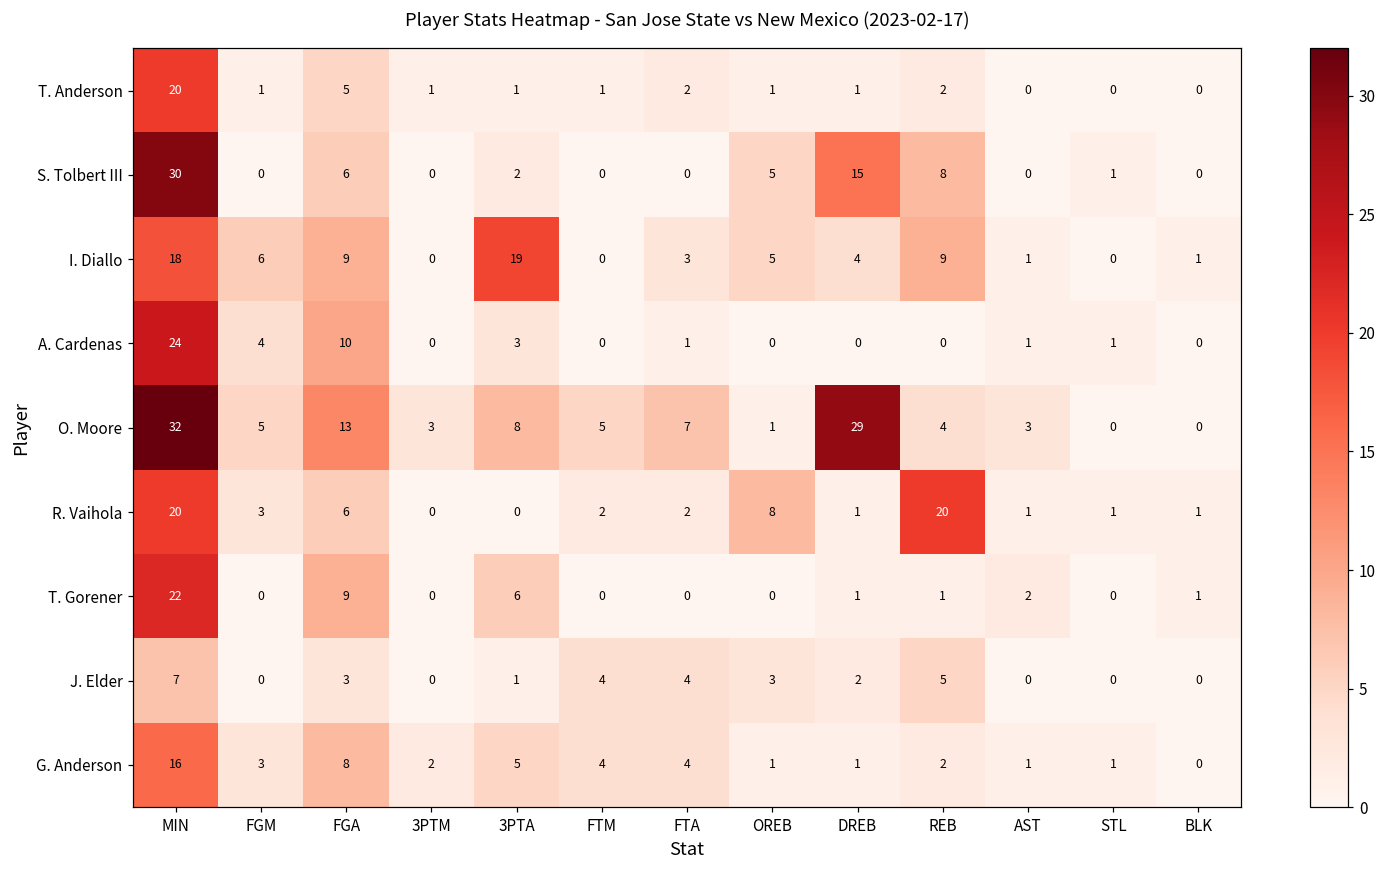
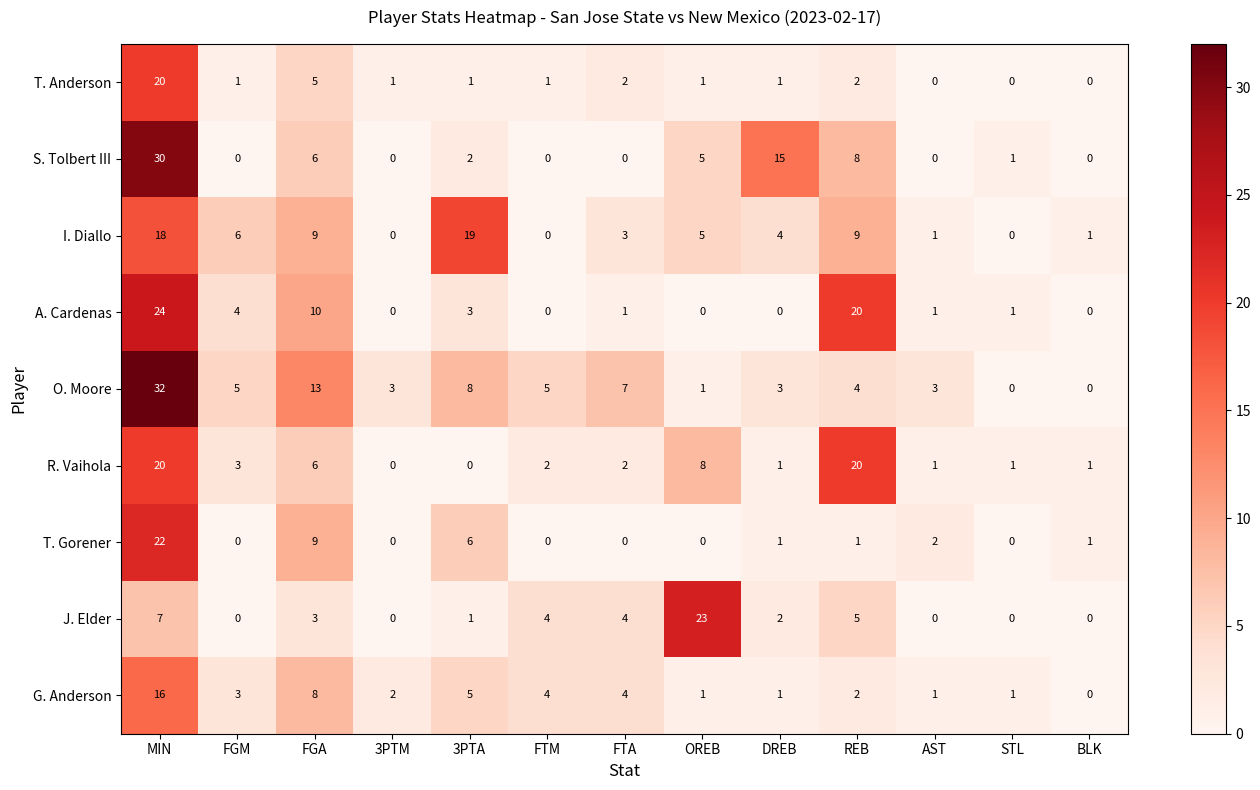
  {
    "T. Anderson": {
      "MIN": 20,
      "FGM": 1,
      "FGA": 5,
      "3PTM": 1,
      "3PTA": 1,
      "FTM": 1,
      "FTA": 2,
      "OREB": 1,
      "DREB": 1,
      "REB": 2,
      "AST": 0,
      "STL": 0,
      "BLK": 0
    },
    "S. Tolbert III": {
      "MIN": 30,
      "FGM": 0,
      "FGA": 6,
      "3PTM": 0,
      "3PTA": 2,
      "FTM": 0,
      "FTA": 0,
      "OREB": 5,
      "DREB": 15,
      "REB": 8,
      "AST": 0,
      "STL": 1,
      "BLK": 0
    },
    "I. Diallo": {
      "MIN": 18,
      "FGM": 6,
      "FGA": 9,
      "3PTM": 0,
      "3PTA": 19,
      "FTM": 0,
      "FTA": 3,
      "OREB": 5,
      "DREB": 4,
      "REB": 9,
      "AST": 1,
      "STL": 0,
      "BLK": 1
    },
    "A. Cardenas": {
      "MIN": 24,
      "FGM": 4,
      "FGA": 10,
      "3PTM": 0,
      "3PTA": 3,
      "FTM": 0,
      "FTA": 1,
      "OREB": 0,
      "DREB": 0,
-     "REB": 0,
+     "REB": 20,
      "AST": 1,
      "STL": 1,
      "BLK": 0
    },
    "O. Moore": {
      "MIN": 32,
      "FGM": 5,
      "FGA": 13,
      "3PTM": 3,
      "3PTA": 8,
      "FTM": 5,
      "FTA": 7,
      "OREB": 1,
-     "DREB": 29,
+     "DREB": 3,
      "REB": 4,
      "AST": 3,
      "STL": 0,
      "BLK": 0
    },
    "R. Vaihola": {
      "MIN": 20,
      "FGM": 3,
      "FGA": 6,
      "3PTM": 0,
      "3PTA": 0,
      "FTM": 2,
      "FTA": 2,
      "OREB": 8,
      "DREB": 1,
      "REB": 20,
      "AST": 1,
      "STL": 1,
      "BLK": 1
    },
    "T. Gorener": {
      "MIN": 22,
      "FGM": 0,
      "FGA": 9,
      "3PTM": 0,
      "3PTA": 6,
      "FTM": 0,
      "FTA": 0,
      "OREB": 0,
      "DREB": 1,
      "REB": 1,
      "AST": 2,
      "STL": 0,
      "BLK": 1
    },
    "J. Elder": {
      "MIN": 7,
      "FGM": 0,
      "FGA": 3,
      "3PTM": 0,
      "3PTA": 1,
      "FTM": 4,
      "FTA": 4,
-     "OREB": 3,
+     "OREB": 23,
      "DREB": 2,
      "REB": 5,
      "AST": 0,
      "STL": 0,
      "BLK": 0
    },
    "G. Anderson": {
      "MIN": 16,
      "FGM": 3,
      "FGA": 8,
      "3PTM": 2,
      "3PTA": 5,
      "FTM": 4,
      "FTA": 4,
      "OREB": 1,
      "DREB": 1,
      "REB": 2,
      "AST": 1,
      "STL": 1,
      "BLK": 0
    }
  }
